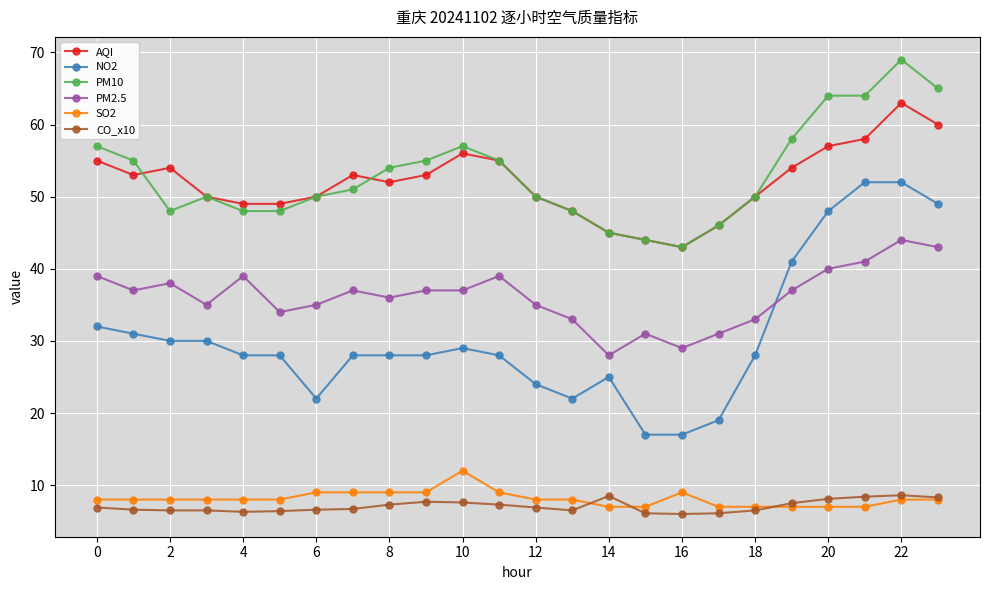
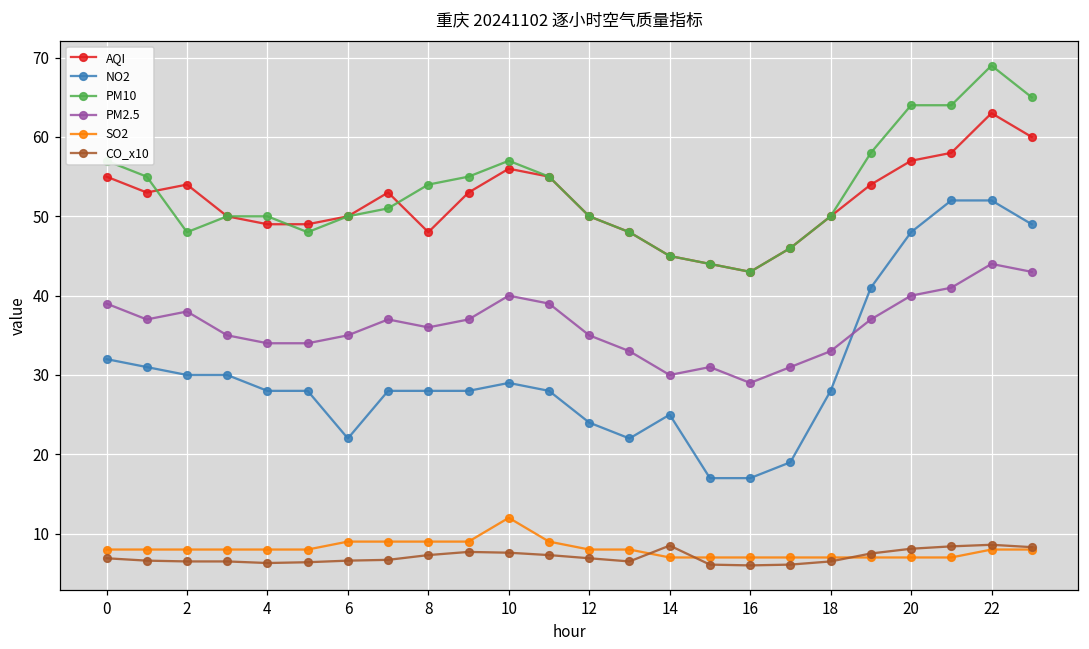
  {
    "AQI": {
      "0": 55,
      "2": 54,
      "4": 49,
-     "8": 52,
+     "8": 48,
      "10": 56,
      "20": 57,
      "22": 63
    },
    "NO2": {
      "0": 32,
      "2": 30,
      "4": 28,
      "6": 22,
      "8": 28,
      "10": 29,
      "12": 24,
      "14": 25,
      "16": 17,
      "18": 28,
      "20": 48,
      "22": 52
    },
    "PM10": {
      "0": 57,
      "2": 48,
-     "4": 48,
+     "4": 50,
      "8": 54,
      "10": 57,
      "20": 64,
      "22": 69
    },
    "PM2.5": {
      "0": 39,
      "2": 38,
-     "4": 39,
+     "4": 34,
      "6": 35,
      "8": 36,
-     "10": 37,
+     "10": 40,
      "12": 35,
-     "14": 28,
+     "14": 30,
      "16": 29,
      "18": 33,
      "20": 40,
      "22": 44
    },
    "SO2": {
      "0": 8,
      "2": 8,
      "4": 8,
      "6": 9,
      "8": 9,
      "10": 12,
      "12": 8,
      "14": 7,
-     "16": 9,
+     "16": 7,
      "18": 7,
      "20": 7,
      "22": 8
    },
    "CO_x10": {
      "0": 7,
      "2": 7,
      "4": 6,
      "6": 7,
      "8": 7,
      "10": 8,
      "12": 7,
      "14": 9,
      "16": 6,
      "18": 7,
      "20": 8,
      "22": 9
    }
  }
